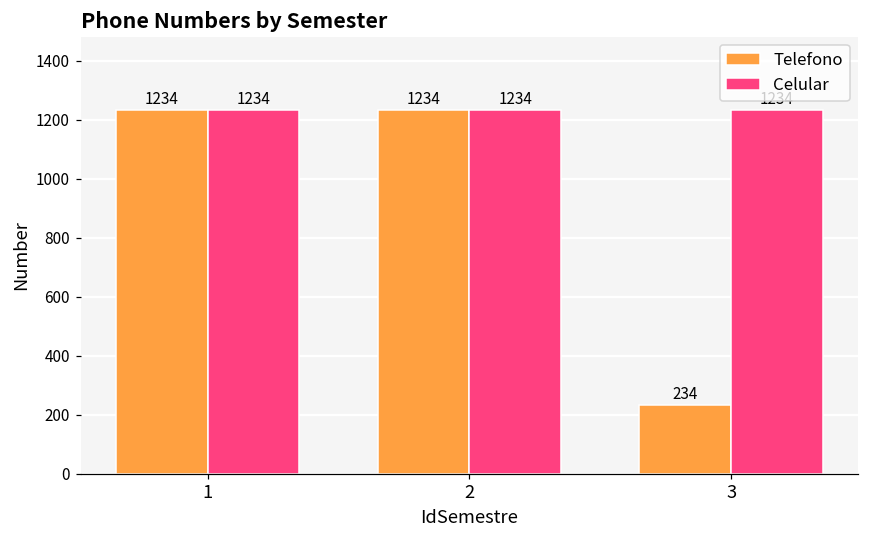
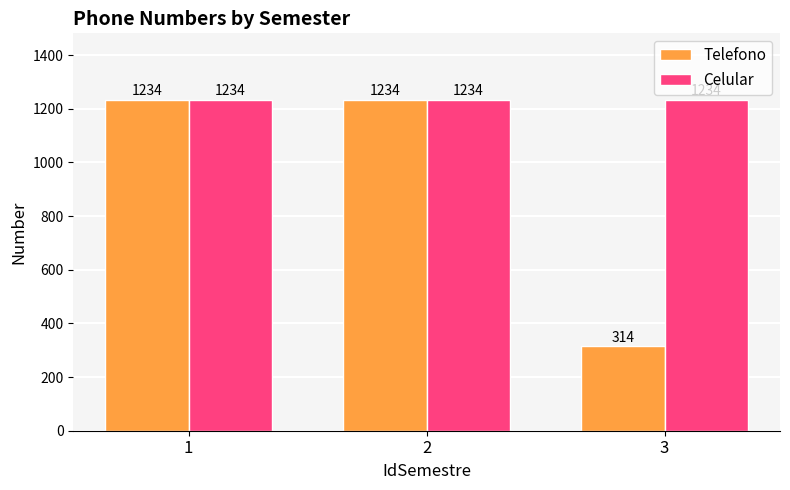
  {
    "Telefono": {
      "1": 1234,
      "2": 1234,
-     "3": 234
+     "3": 314
    },
    "Celular": {
      "1": 1234,
      "2": 1234
    }
  }
